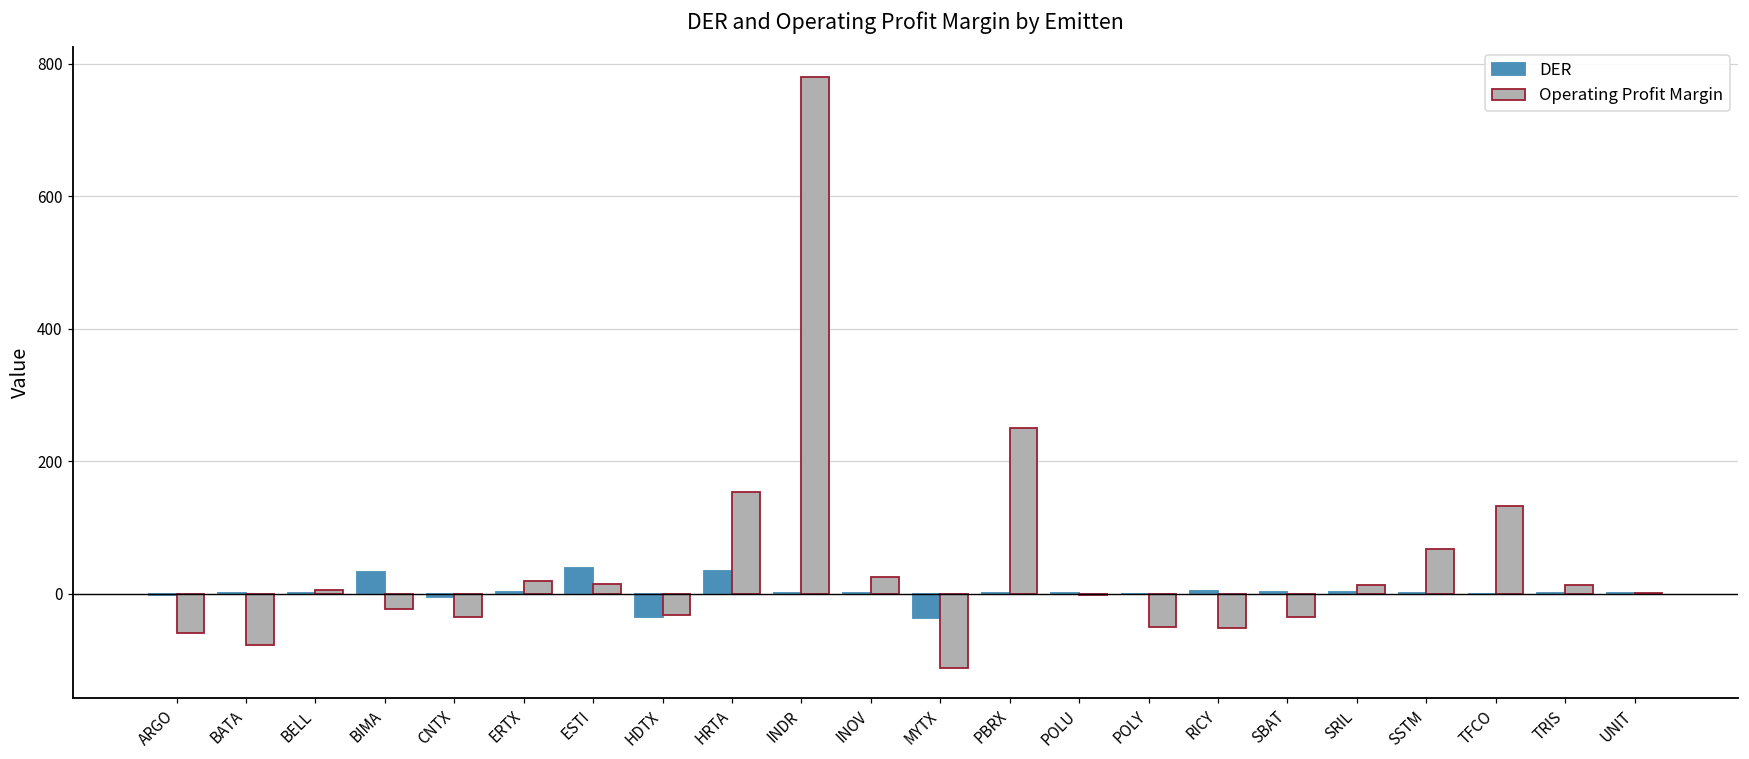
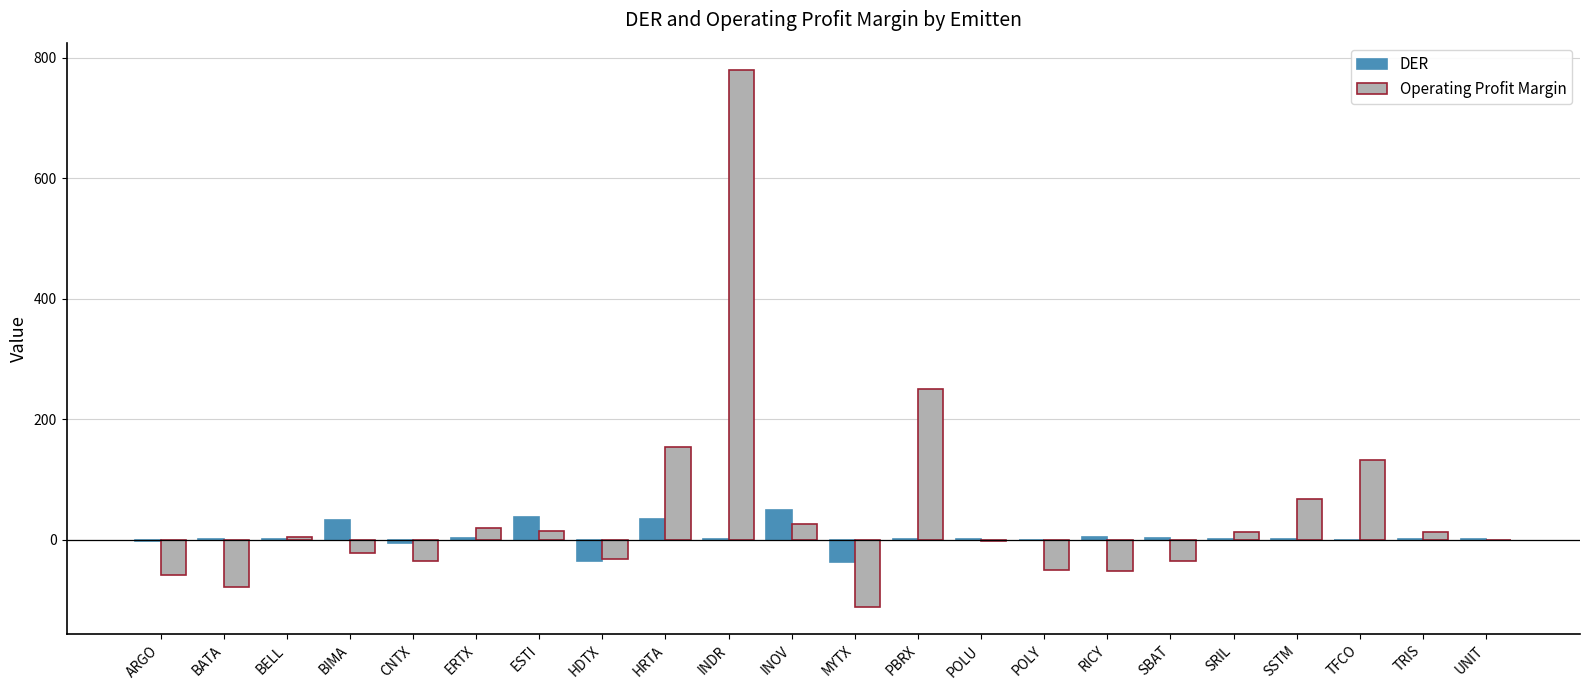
  {
    "DER": {
      "BIMA": 30,
      "CNTX": 0,
      "ESTI": 40,
      "HDTX": -40,
      "HRTA": 30,
-     "INOV": 0,
+     "INOV": 50,
      "MYTX": -40,
      "RICY": 0
    },
    "Operating Profit Margin": {
      "ARGO": -60,
      "BATA": -80,
      "BELL": 0,
      "BIMA": -20,
      "CNTX": -40,
      "ERTX": 20,
      "ESTI": 10,
      "HDTX": -30,
      "HRTA": 150,
      "INDR": 780,
      "INOV": 30,
      "MYTX": -110,
      "PBRX": 250,
      "POLY": -50,
      "RICY": -50,
      "SBAT": -30,
      "SRIL": 10,
      "SSTM": 70,
      "TFCO": 130,
      "TRIS": 10
    }
  }
